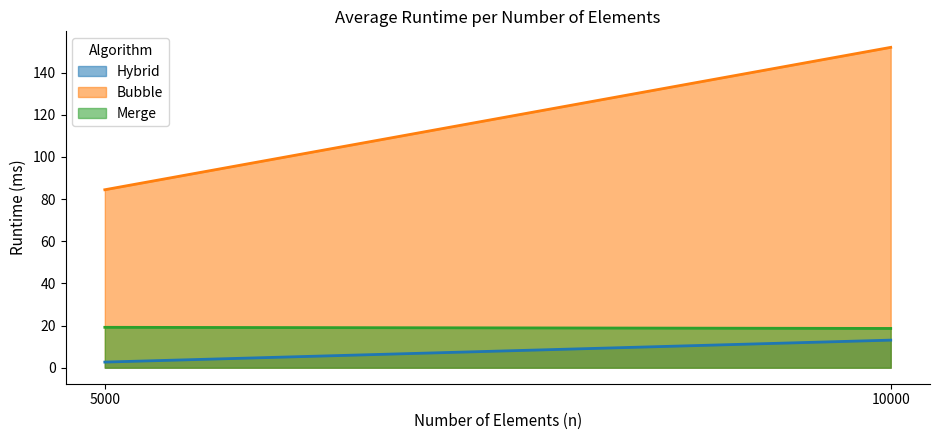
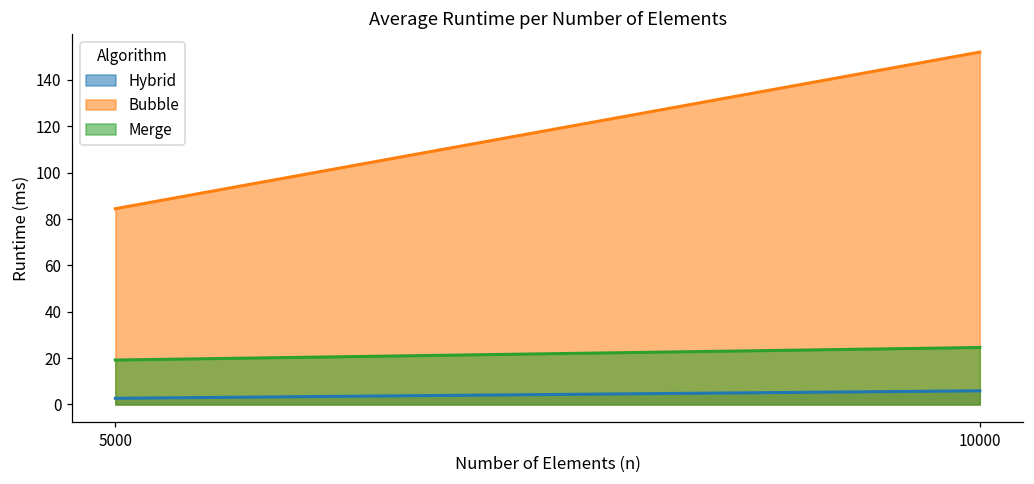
  {
    "Hybrid": {
      "5000": 3,
-     "10000": 13
+     "10000": 6
    },
    "Bubble": {
      "5000": 84,
      "10000": 152
    },
    "Merge": {
      "5000": 19,
-     "10000": 19
+     "10000": 25
    }
  }
